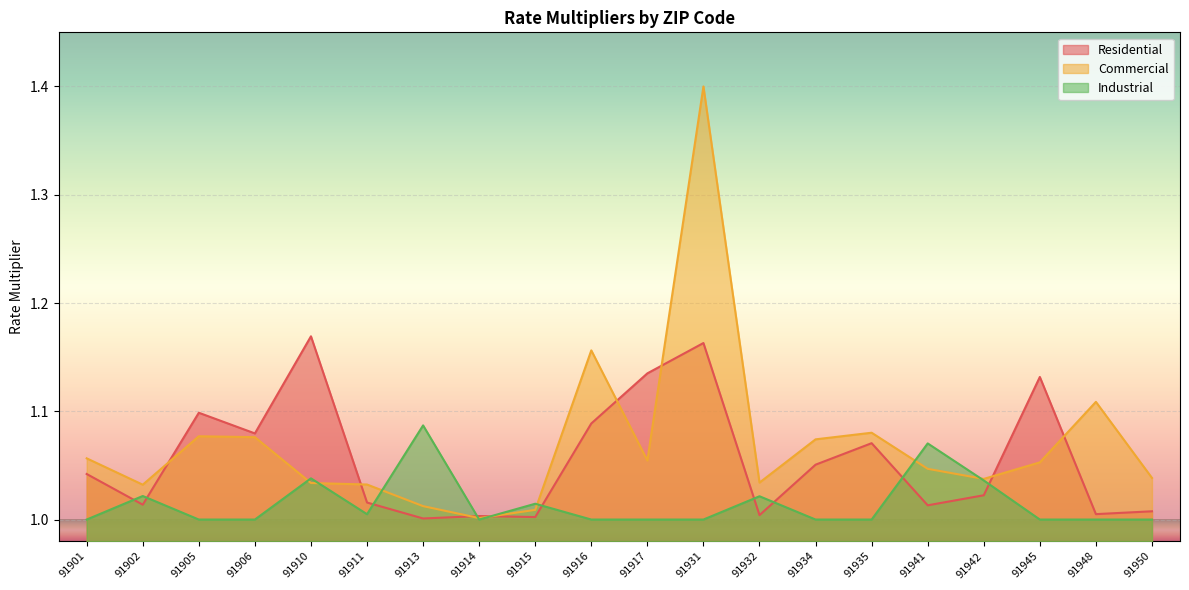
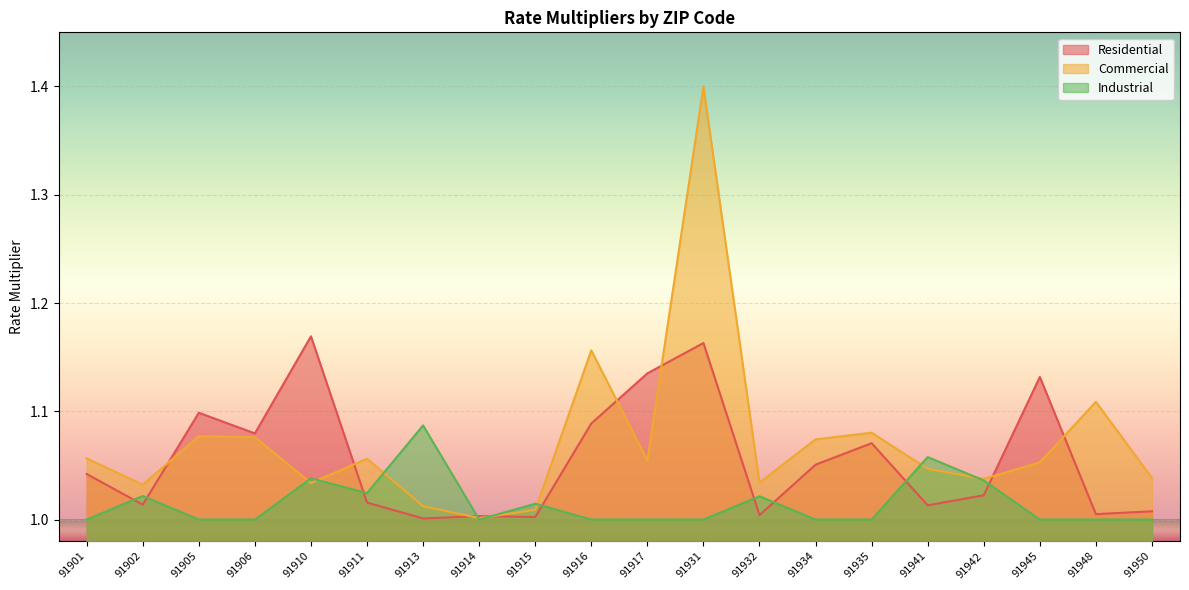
  {
    "Residential": {
      "91901": 1.042,
      "91902": 1.014,
      "91905": 1.099,
      "91906": 1.080,
      "91910": 1.169,
      "91911": 1.016,
      "91913": 1.001,
      "91915": 1.002,
      "91916": 1.089,
      "91917": 1.135,
      "91931": 1.163,
      "91932": 1.004,
      "91934": 1.051,
      "91935": 1.071,
      "91941": 1.013,
      "91942": 1.022,
      "91945": 1.132,
      "91948": 1.005,
      "91950": 1.008
    },
    "Commercial": {
      "91901": 1.057,
      "91902": 1.032,
      "91905": 1.077,
      "91906": 1.076,
      "91910": 1.034,
-     "91911": 1.032,
+     "91911": 1.056,
      "91913": 1.012,
      "91915": 1.009,
      "91916": 1.156,
      "91917": 1.055,
      "91931": 1.400,
      "91932": 1.034,
      "91934": 1.074,
      "91935": 1.080,
      "91941": 1.047,
      "91945": 1.053,
      "91948": 1.109,
      "91950": 1.038
    },
    "Industrial": {
      "91901": 1.000,
      "91902": 1.022,
      "91905": 1.000,
      "91906": 1.000,
      "91910": 1.038,
-     "91911": 1.005,
+     "91911": 1.024,
      "91913": 1.087,
      "91915": 1.015,
      "91916": 1.000,
      "91917": 1.000,
      "91931": 1.000,
      "91932": 1.022,
      "91934": 1.000,
      "91935": 1.000,
-     "91941": 1.070,
+     "91941": 1.058,
      "91945": 1.000,
      "91948": 1.000,
      "91950": 1.000
    }
  }
